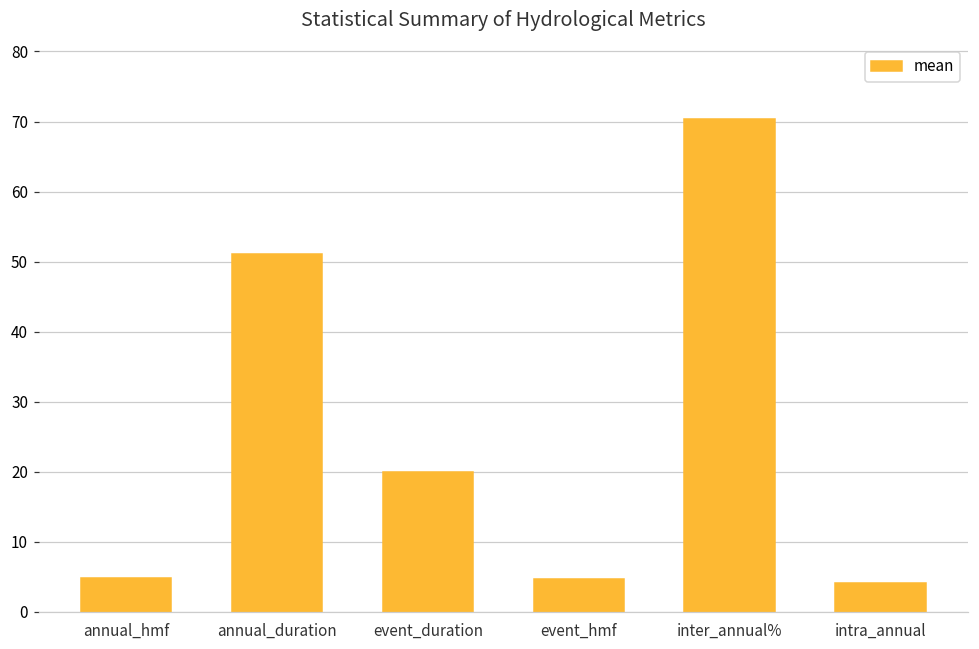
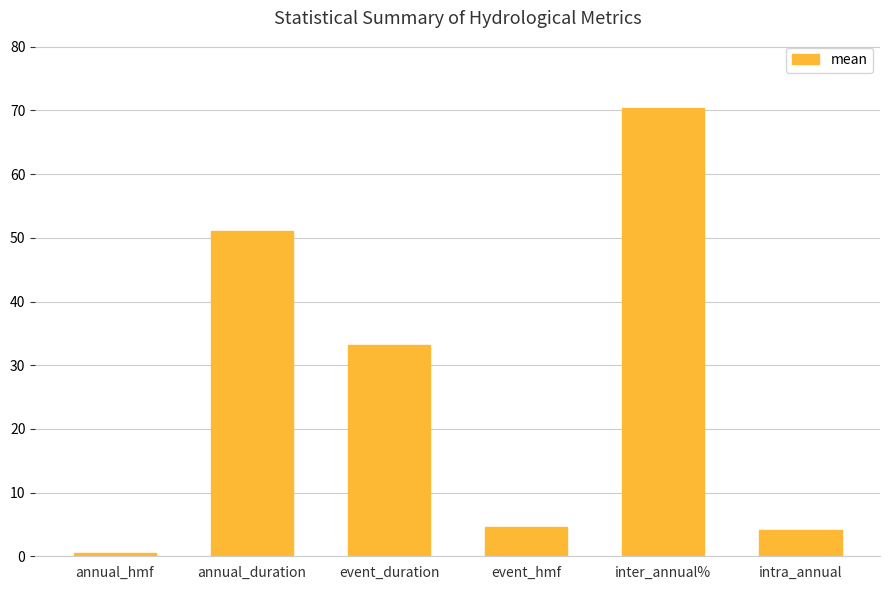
  {
-   "annual_hmf": 5,
+   "annual_hmf": 1,
    "annual_duration": 51,
-   "event_duration": 20,
+   "event_duration": 33,
    "event_hmf": 5,
    "inter_annual%": 70,
    "intra_annual": 4
  }
